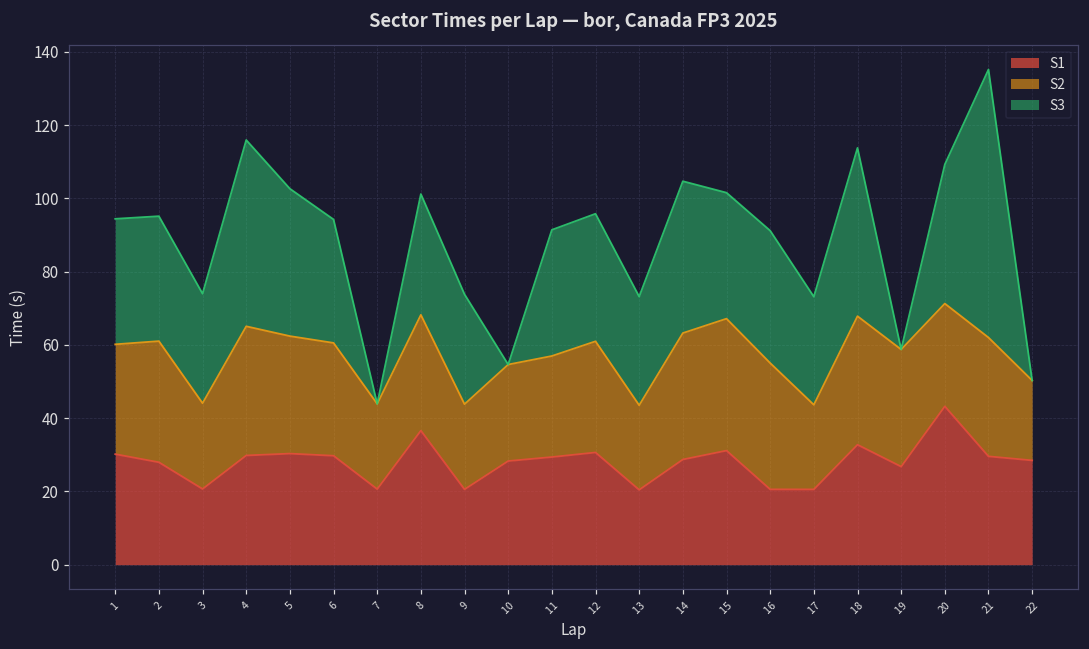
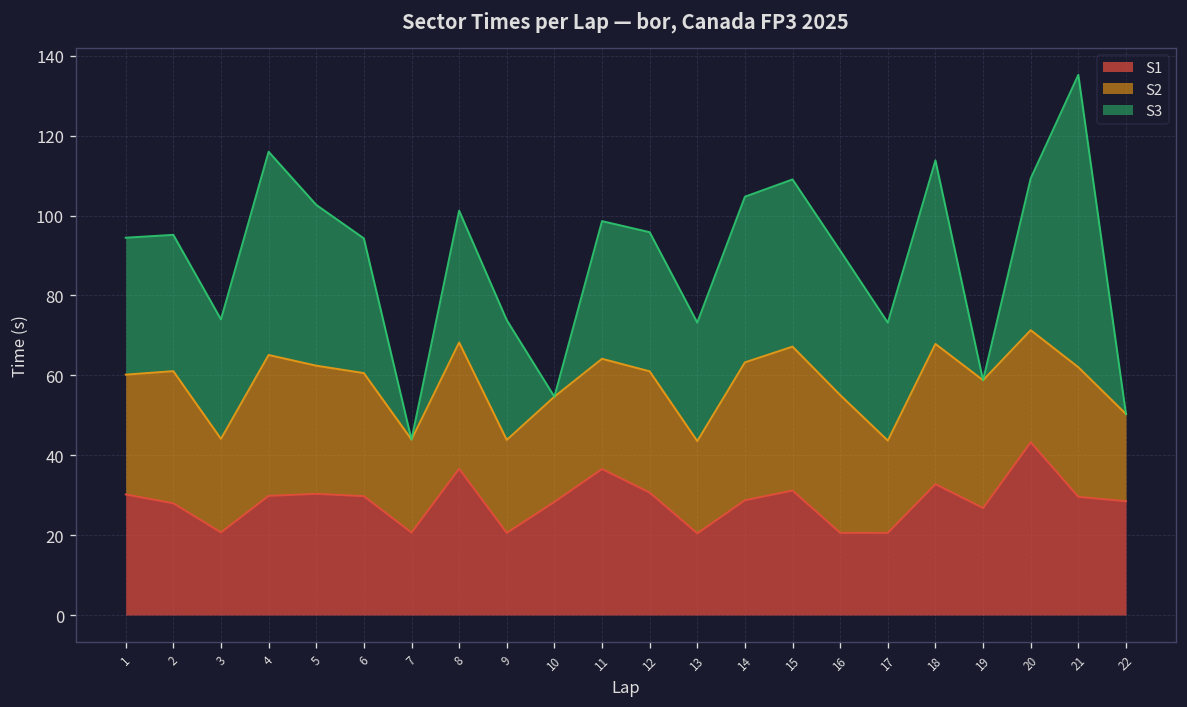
  {
    "S1": {
      "1": 30,
      "2": 28,
      "3": 21,
      "4": 30,
      "5": 30,
      "6": 30,
      "7": 21,
      "8": 37,
      "9": 21,
      "10": 28,
-     "11": 29,
+     "11": 37,
      "12": 31,
      "13": 20,
      "14": 29,
      "15": 31,
      "16": 21,
      "17": 21,
      "18": 33,
      "19": 27,
      "20": 43,
      "21": 30,
      "22": 28
    },
    "S2": {
      "1": 30,
      "2": 33,
      "3": 23,
      "4": 35,
      "5": 32,
      "6": 31,
      "8": 32,
      "9": 23,
      "11": 28,
      "12": 30,
      "13": 23,
      "14": 35,
      "15": 36,
      "16": 34,
      "17": 23,
      "18": 35,
      "20": 28,
      "21": 32
    },
    "S3": {
      "1": 34,
      "2": 34,
      "3": 30,
      "4": 51,
      "5": 40,
      "6": 34,
      "8": 33,
      "9": 30,
      "11": 34,
      "12": 35,
      "13": 30,
      "14": 41,
-     "15": 34,
+     "15": 42,
      "16": 36,
      "17": 30,
      "18": 46,
      "20": 38,
      "21": 73
    }
  }
